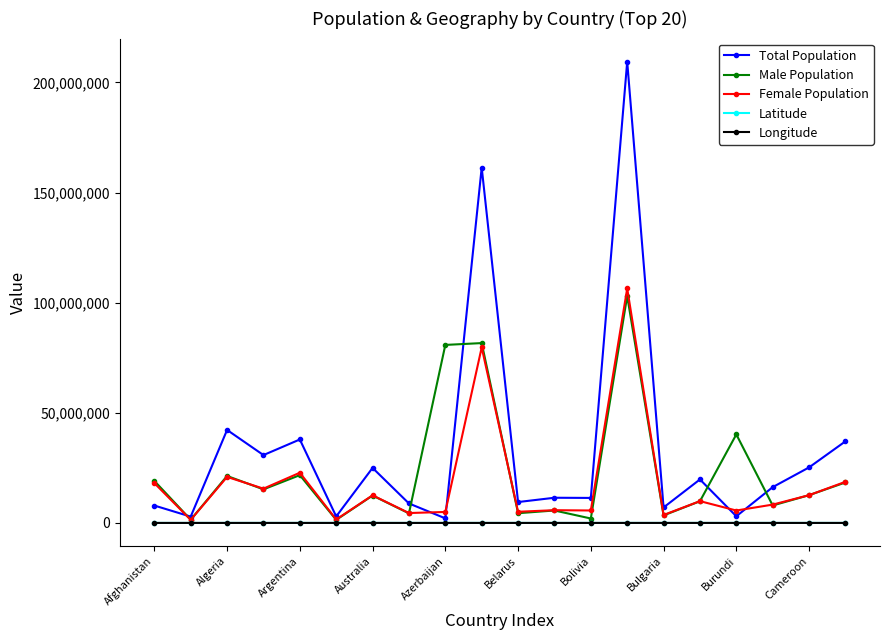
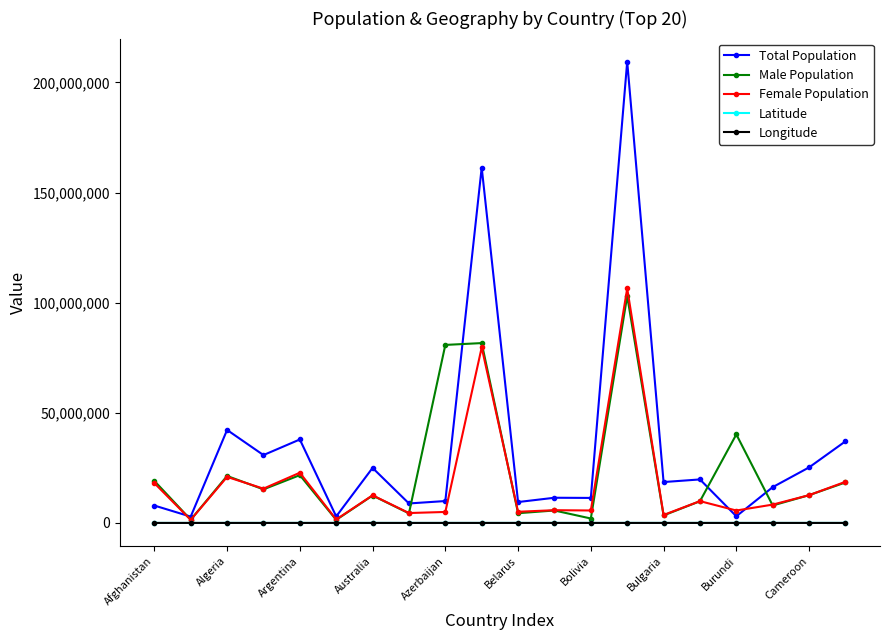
  {
    "Total Population": {
      "Afghanistan": "8,000,000",
      "Algeria": "42,000,000",
      "Argentina": "38,000,000",
      "Australia": "25,000,000",
-     "Azerbaijan": "2,000,000",
+     "Azerbaijan": "10,000,000",
      "Belarus": "9,000,000",
      "Bolivia": "11,000,000",
-     "Bulgaria": "7,000,000",
+     "Bulgaria": "19,000,000",
      "Burundi": "3,000,000",
      "Cameroon": "25,000,000"
    },
    "Male Population": {
      "Azerbaijan": "81,000,000",
      "Bolivia": "2,000,000",
      "Burundi": "40,000,000"
    },
    "Female Population": {
      "Azerbaijan": "5,000,000",
      "Bolivia": "6,000,000",
      "Burundi": "6,000,000"
    },
    "Longitude": {
      "Afghanistan": "0",
      "Algeria": "0",
      "Argentina": "0",
      "Australia": "0",
      "Azerbaijan": "0",
      "Belarus": "0",
      "Bolivia": "0",
      "Bulgaria": "0",
      "Burundi": "0",
      "Cameroon": "0"
    }
  }
